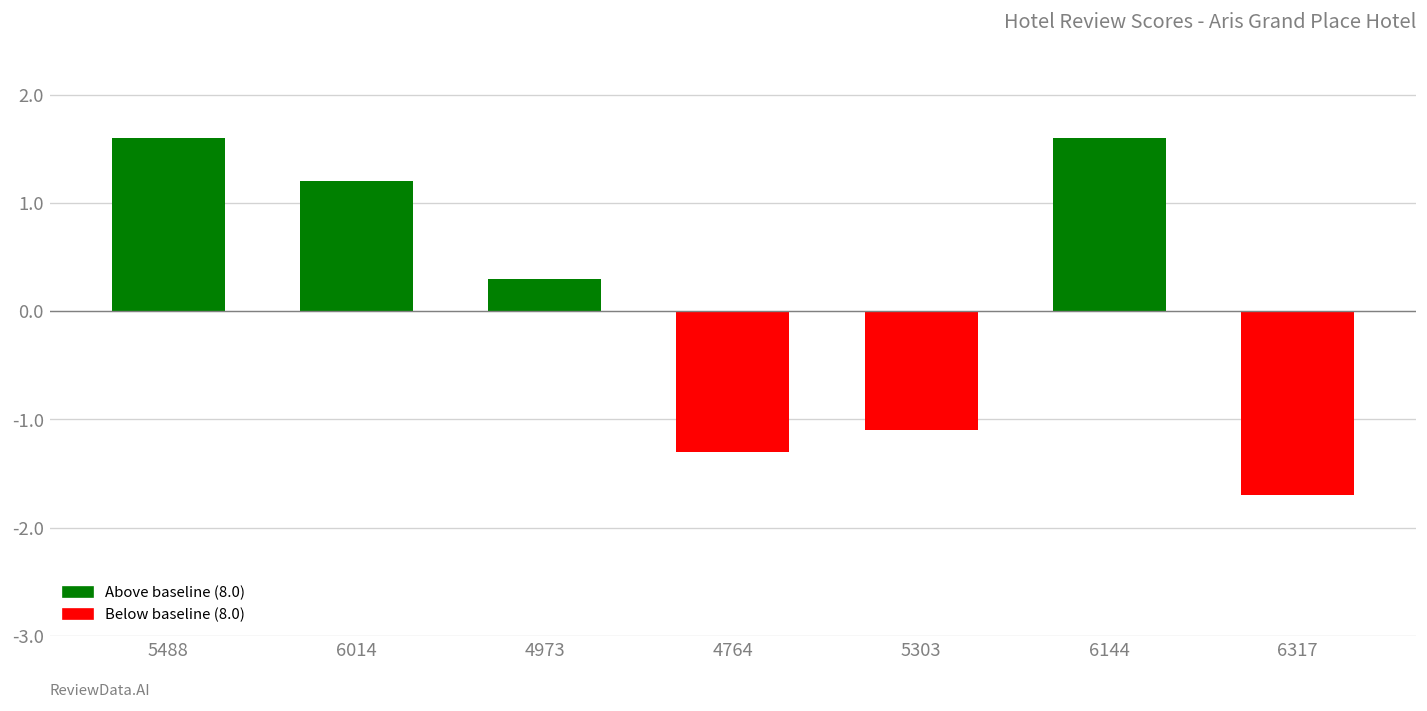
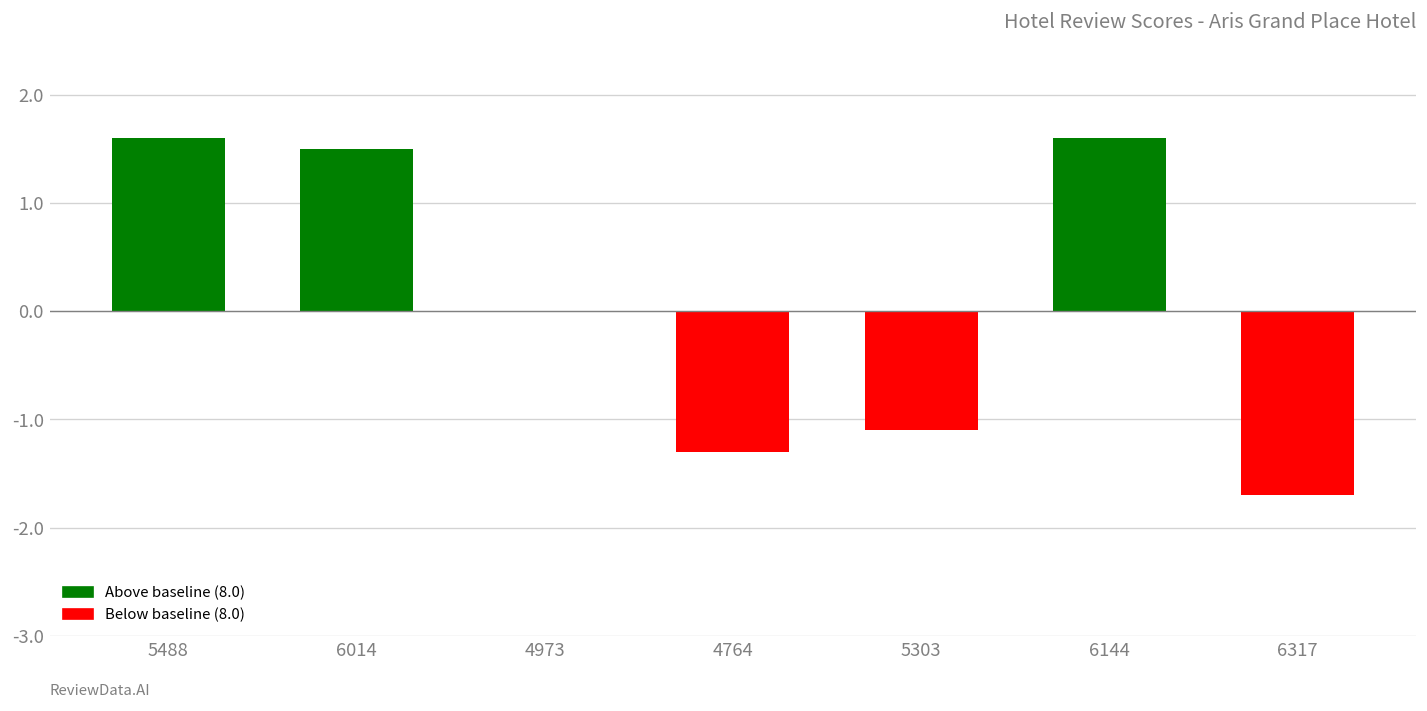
  {
    "5488": 1.6,
-   "6014": 1.2,
-   "4973": 0.3,
+   "6014": 1.5,
+   "4973": 0.0,
    "4764": -1.3,
    "5303": -1.1,
    "6144": 1.6,
    "6317": -1.7
  }
